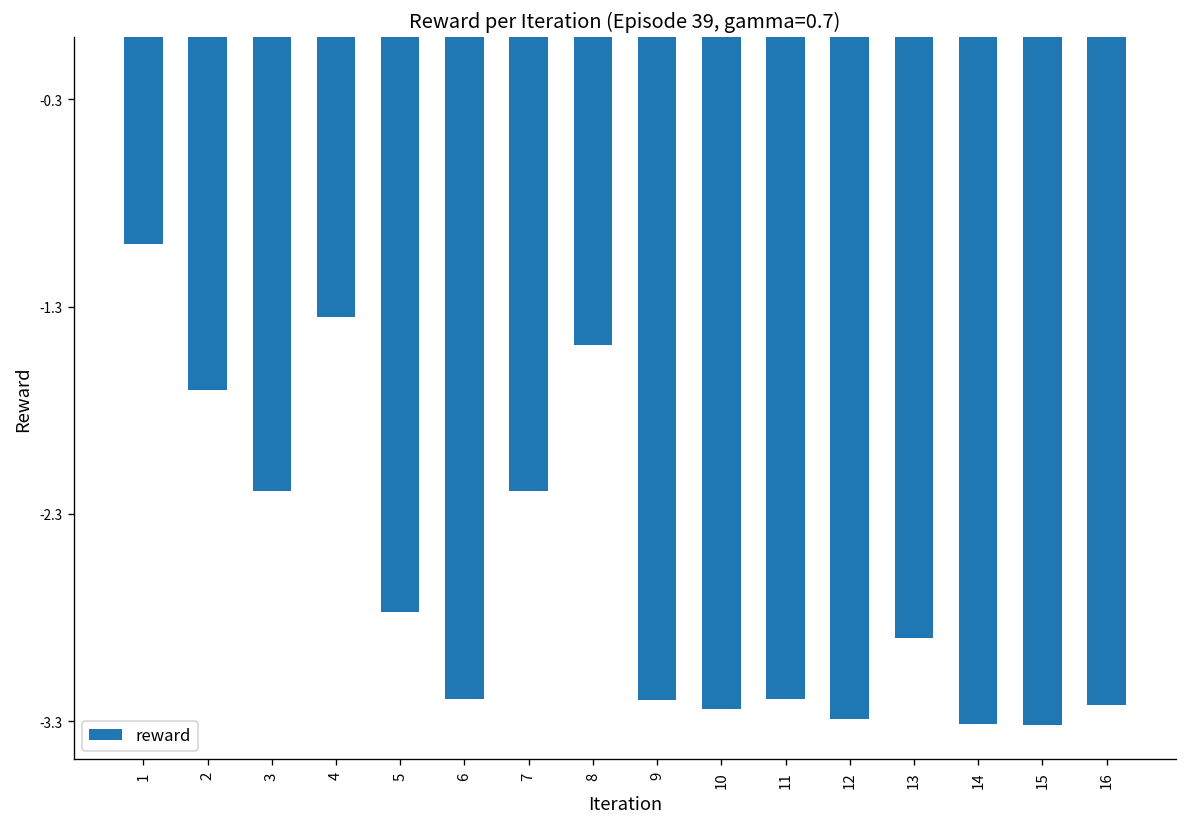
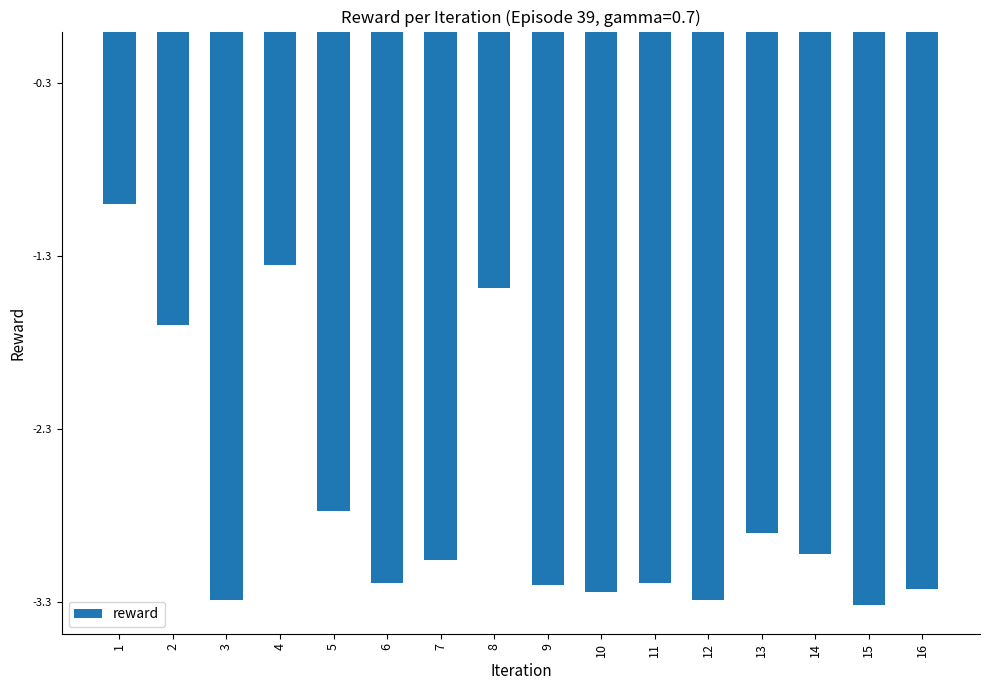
  {
    "1": -1.00,
    "2": -1.70,
-   "3": -2.19,
+   "3": -3.29,
    "4": -1.35,
    "5": -2.77,
    "6": -3.19,
-   "7": -2.19,
+   "7": -3.06,
    "8": -1.49,
    "9": -3.20,
    "10": -3.24,
    "11": -3.19,
    "12": -3.29,
    "13": -2.90,
-   "14": -3.31,
+   "14": -3.02,
    "15": -3.32,
    "16": -3.22
  }
